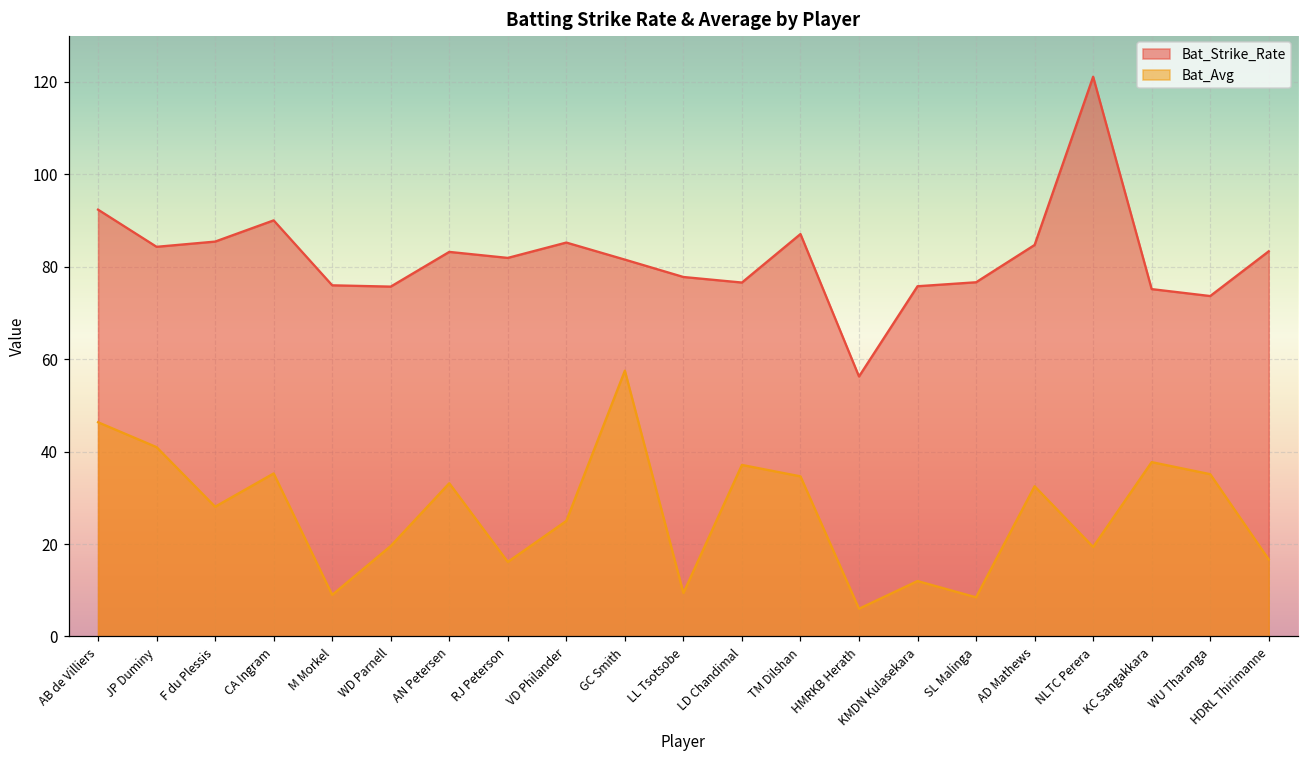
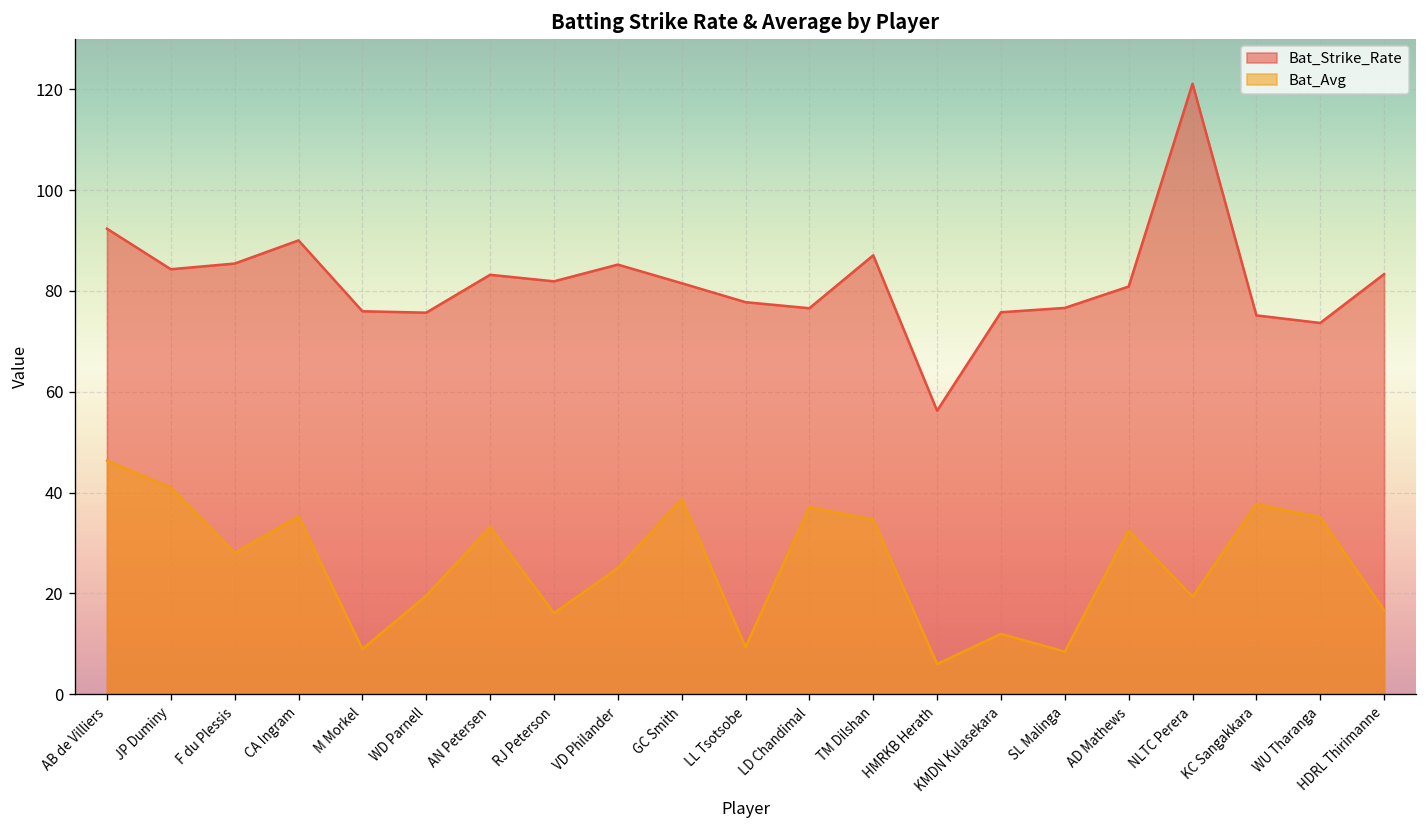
  {
    "Bat_Strike_Rate": {
      "AB de Villiers": 92,
      "JP Duminy": 84,
      "F du Plessis": 85,
      "CA Ingram": 90,
      "M Morkel": 76,
      "WD Parnell": 76,
      "AN Petersen": 83,
      "RJ Peterson": 82,
      "VD Philander": 85,
      "GC Smith": 82,
      "LL Tsotsobe": 78,
      "LD Chandimal": 77,
      "TM Dilshan": 87,
      "HMRKB Herath": 56,
      "KMDN Kulasekara": 76,
      "SL Malinga": 77,
-     "AD Mathews": 85,
+     "AD Mathews": 81,
      "NLTC Perera": 121,
      "KC Sangakkara": 75,
      "WU Tharanga": 74,
      "HDRL Thirimanne": 83
    },
    "Bat_Avg": {
      "AB de Villiers": 46,
      "JP Duminy": 41,
      "F du Plessis": 28,
      "CA Ingram": 35,
      "M Morkel": 9,
      "WD Parnell": 20,
      "AN Petersen": 33,
      "RJ Peterson": 16,
      "VD Philander": 25,
-     "GC Smith": 58,
+     "GC Smith": 39,
      "LL Tsotsobe": 9,
      "LD Chandimal": 37,
      "TM Dilshan": 35,
      "HMRKB Herath": 6,
      "KMDN Kulasekara": 12,
      "SL Malinga": 8,
      "AD Mathews": 33,
      "NLTC Perera": 19,
      "KC Sangakkara": 38,
      "WU Tharanga": 35,
      "HDRL Thirimanne": 17
    }
  }
